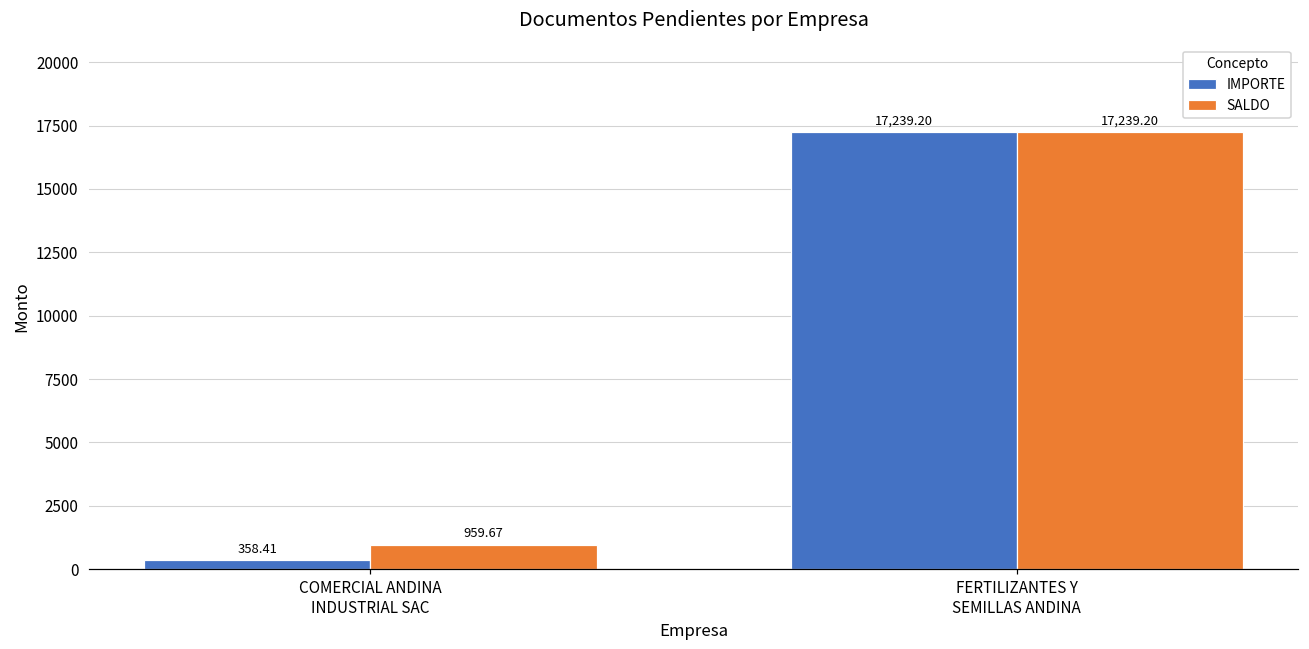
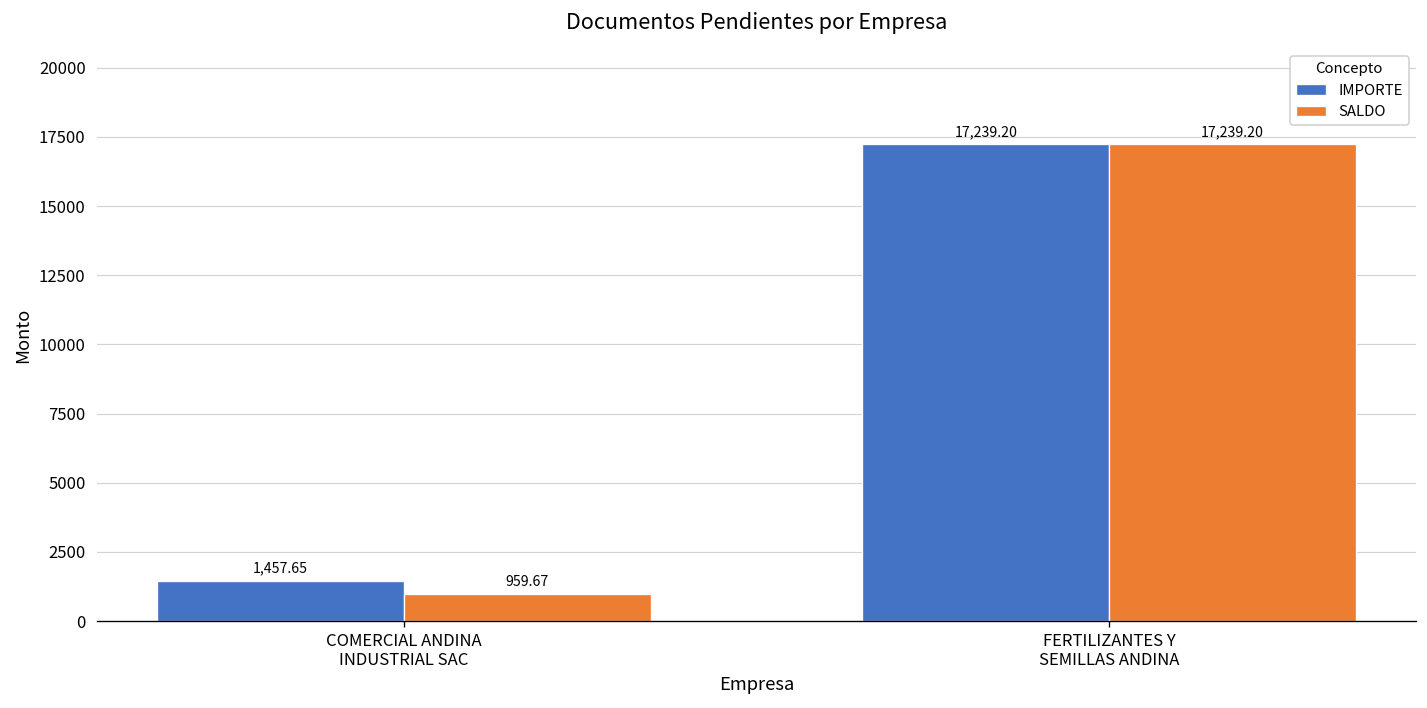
  {
    "IMPORTE": {
-     "COMERCIAL ANDINA INDUSTRIAL SAC": "358.41",
+     "COMERCIAL ANDINA INDUSTRIAL SAC": "1,457.65",
      "FERTILIZANTES Y SEMILLAS ANDINA": "17,239.20"
    },
    "SALDO": {
      "COMERCIAL ANDINA INDUSTRIAL SAC": "959.67",
      "FERTILIZANTES Y SEMILLAS ANDINA": "17,239.20"
    }
  }
